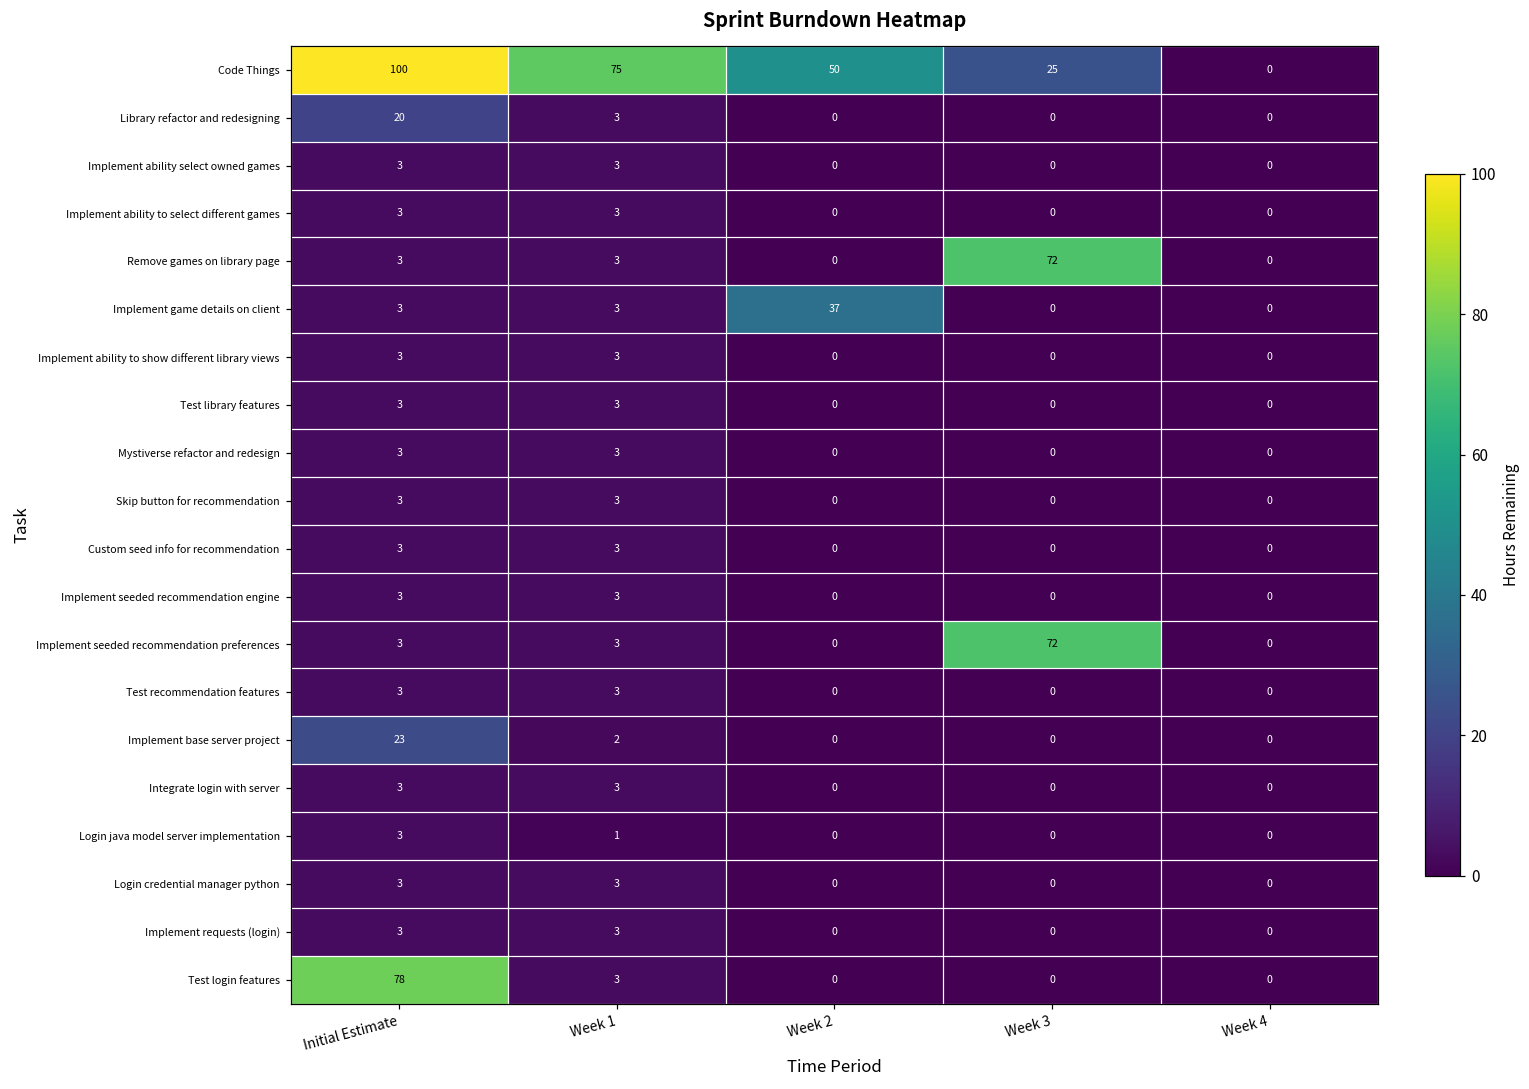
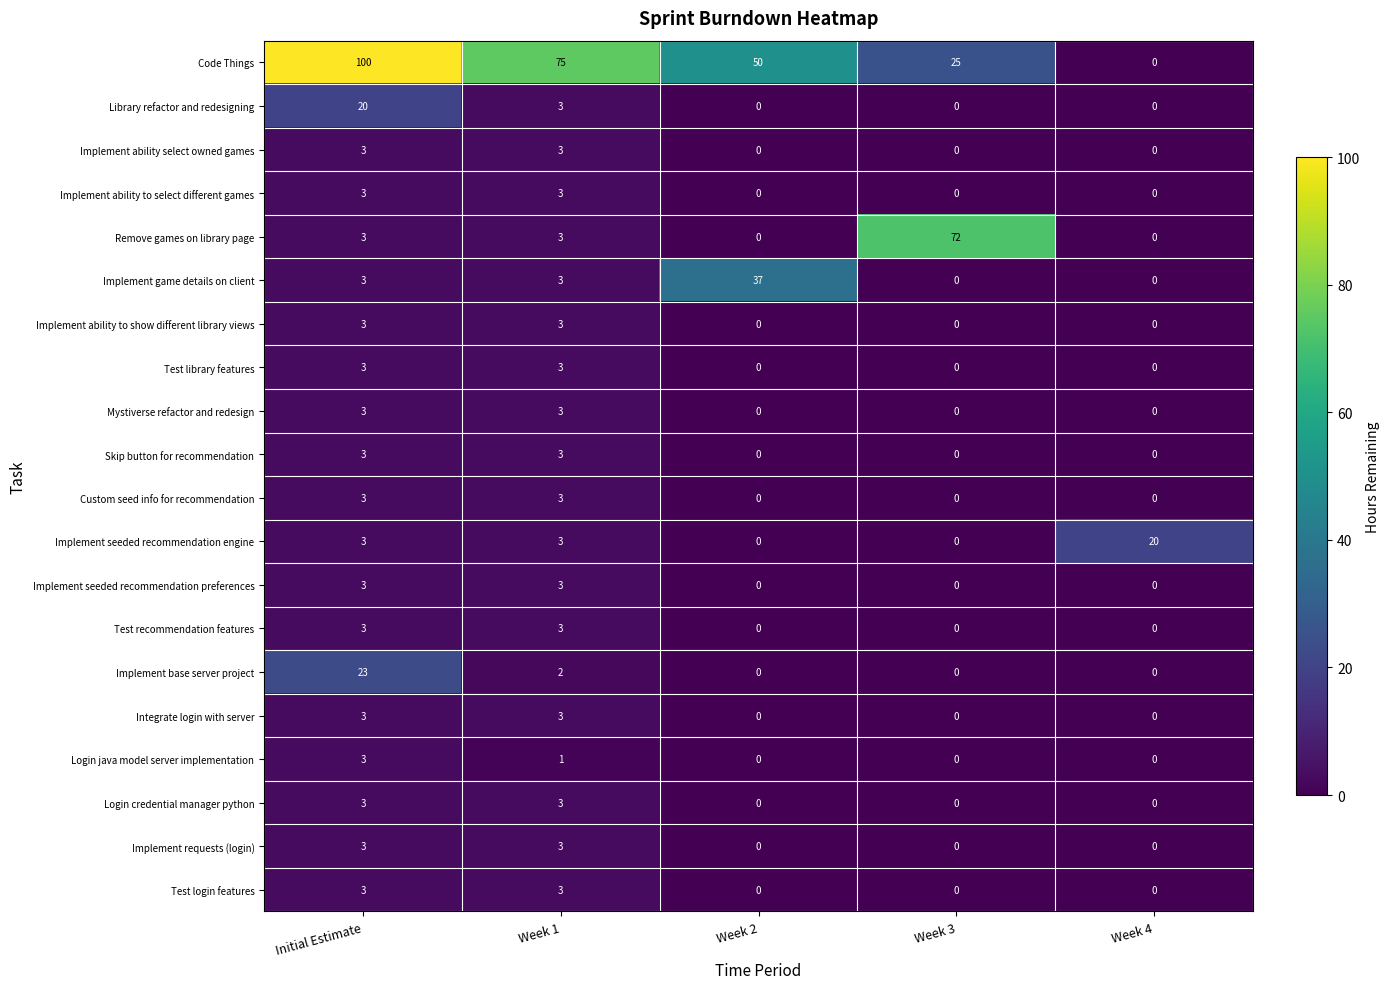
  {
    "Code Things": {
      "Initial Estimate": 100,
      "Week 1": 75,
      "Week 2": 50,
      "Week 3": 25,
      "Week 4": 0
    },
    "Library refactor and redesigning": {
      "Initial Estimate": 20,
      "Week 1": 3,
      "Week 2": 0,
      "Week 3": 0,
      "Week 4": 0
    },
    "Implement ability select owned games": {
      "Initial Estimate": 3,
      "Week 1": 3,
      "Week 2": 0,
      "Week 3": 0,
      "Week 4": 0
    },
    "Implement ability to select different games": {
      "Initial Estimate": 3,
      "Week 1": 3,
      "Week 2": 0,
      "Week 3": 0,
      "Week 4": 0
    },
    "Remove games on library page": {
      "Initial Estimate": 3,
      "Week 1": 3,
      "Week 2": 0,
      "Week 3": 72,
      "Week 4": 0
    },
    "Implement game details on client": {
      "Initial Estimate": 3,
      "Week 1": 3,
      "Week 2": 37,
      "Week 3": 0,
      "Week 4": 0
    },
    "Implement ability to show different library views": {
      "Initial Estimate": 3,
      "Week 1": 3,
      "Week 2": 0,
      "Week 3": 0,
      "Week 4": 0
    },
    "Test library features": {
      "Initial Estimate": 3,
      "Week 1": 3,
      "Week 2": 0,
      "Week 3": 0,
      "Week 4": 0
    },
    "Mystiverse refactor and redesign": {
      "Initial Estimate": 3,
      "Week 1": 3,
      "Week 2": 0,
      "Week 3": 0,
      "Week 4": 0
    },
    "Skip button for recommendation": {
      "Initial Estimate": 3,
      "Week 1": 3,
      "Week 2": 0,
      "Week 3": 0,
      "Week 4": 0
    },
    "Custom seed info for recommendation": {
      "Initial Estimate": 3,
      "Week 1": 3,
      "Week 2": 0,
      "Week 3": 0,
      "Week 4": 0
    },
    "Implement seeded recommendation engine": {
      "Initial Estimate": 3,
      "Week 1": 3,
      "Week 2": 0,
      "Week 3": 0,
-     "Week 4": 0
+     "Week 4": 20
    },
    "Implement seeded recommendation preferences": {
      "Initial Estimate": 3,
      "Week 1": 3,
      "Week 2": 0,
-     "Week 3": 72,
+     "Week 3": 0,
      "Week 4": 0
    },
    "Test recommendation features": {
      "Initial Estimate": 3,
      "Week 1": 3,
      "Week 2": 0,
      "Week 3": 0,
      "Week 4": 0
    },
    "Implement base server project": {
      "Initial Estimate": 23,
      "Week 1": 2,
      "Week 2": 0,
      "Week 3": 0,
      "Week 4": 0
    },
    "Integrate login with server": {
      "Initial Estimate": 3,
      "Week 1": 3,
      "Week 2": 0,
      "Week 3": 0,
      "Week 4": 0
    },
    "Login java model server implementation": {
      "Initial Estimate": 3,
      "Week 1": 1,
      "Week 2": 0,
      "Week 3": 0,
      "Week 4": 0
    },
    "Login credential manager python": {
      "Initial Estimate": 3,
      "Week 1": 3,
      "Week 2": 0,
      "Week 3": 0,
      "Week 4": 0
    },
    "Implement requests (login)": {
      "Initial Estimate": 3,
      "Week 1": 3,
      "Week 2": 0,
      "Week 3": 0,
      "Week 4": 0
    },
    "Test login features": {
-     "Initial Estimate": 78,
+     "Initial Estimate": 3,
      "Week 1": 3,
      "Week 2": 0,
      "Week 3": 0,
      "Week 4": 0
    }
  }
